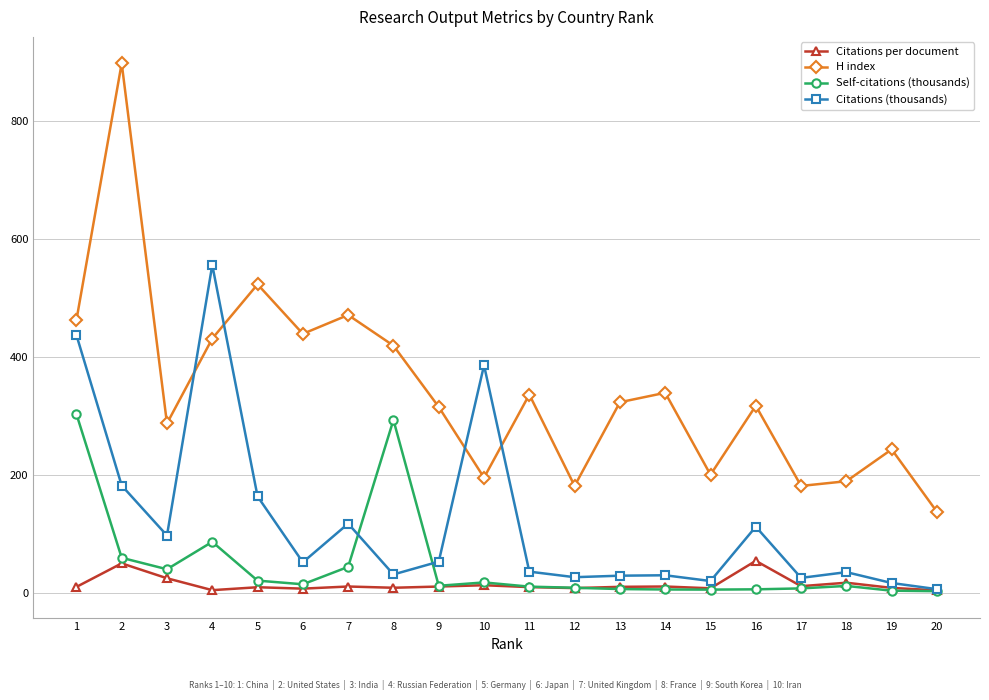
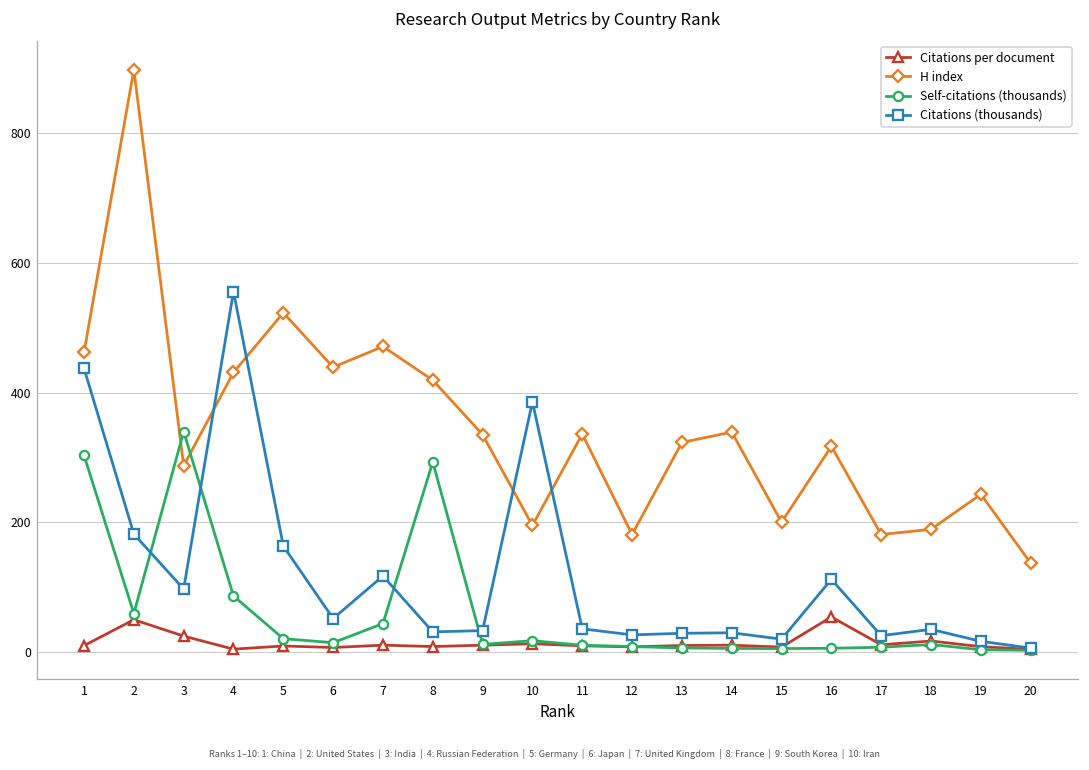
  {
    "Citations per document": {
      "1": 10,
      "2": 50,
      "3": 20,
      "4": 0,
      "5": 10,
      "6": 10,
      "7": 10,
      "8": 10,
      "10": 10,
      "14": 10,
      "16": 50,
      "18": 20,
      "19": 10
    },
    "H index": {
      "1": 460,
      "2": 900,
      "3": 290,
      "4": 430,
      "5": 520,
      "6": 440,
      "7": 470,
      "8": 420,
-     "9": 320,
+     "9": 340,
      "10": 200,
      "11": 340,
      "12": 180,
      "13": 320,
      "14": 340,
      "15": 200,
      "16": 320,
      "17": 180,
      "18": 190,
      "19": 240,
      "20": 140
    },
    "Self-citations (thousands)": {
      "1": 300,
      "2": 60,
-     "3": 40,
+     "3": 340,
      "4": 90,
      "5": 20,
      "6": 10,
      "7": 40,
      "8": 290,
      "10": 20,
      "14": 10,
      "16": 10,
      "18": 10,
      "19": 0
    },
    "Citations (thousands)": {
      "1": 440,
      "2": 180,
      "3": 100,
      "4": 560,
      "5": 160,
      "6": 50,
      "7": 120,
      "8": 30,
-     "9": 50,
+     "9": 30,
      "10": 390,
      "11": 40,
      "12": 30,
      "13": 30,
      "14": 30,
      "15": 20,
      "16": 110,
      "17": 30,
      "18": 30,
      "19": 20
    }
  }
